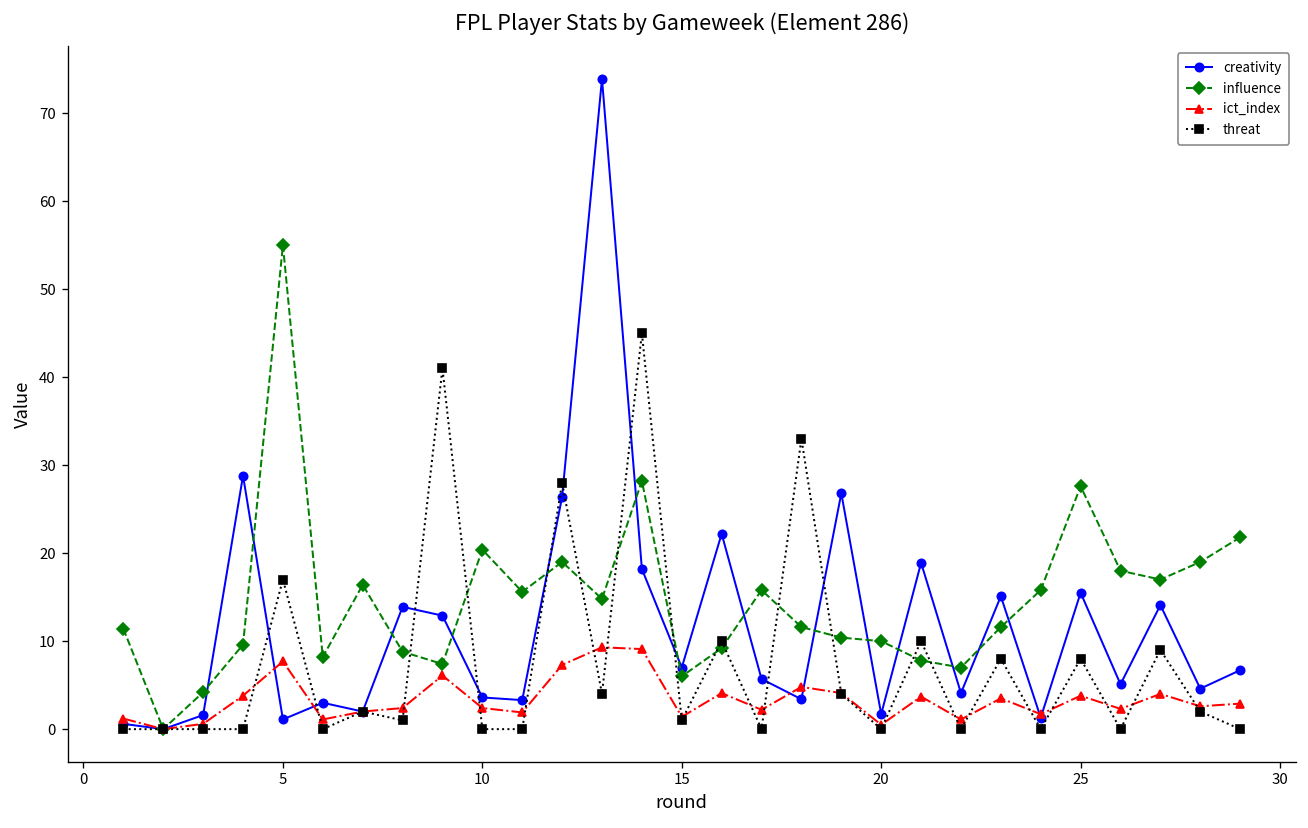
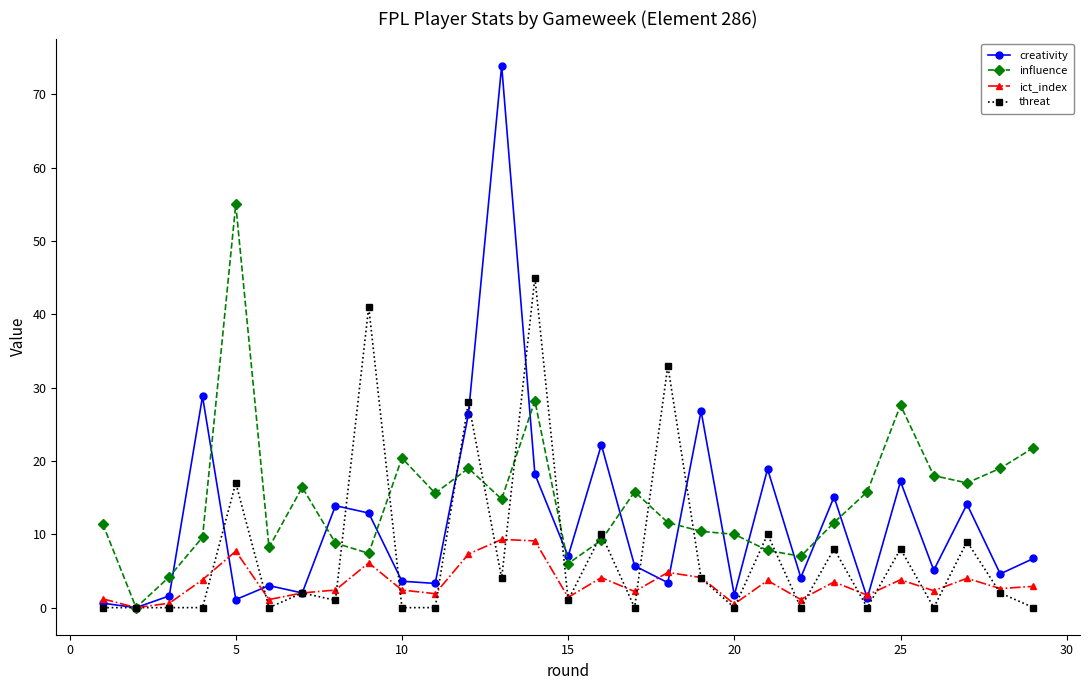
  {
    "creativity": {
      "5": 1,
      "10": 4,
      "15": 7,
      "20": 2,
-     "25": 16
+     "25": 17
    },
    "influence": {
      "5": 55,
      "10": 20,
      "15": 6,
      "20": 10,
      "25": 28
    },
    "ict_index": {
      "5": 8,
      "10": 2,
      "15": 1,
      "20": 1,
      "25": 4
    },
    "threat": {
      "5": 17,
      "10": 0,
      "15": 1,
      "20": 0,
      "25": 8
    }
  }
